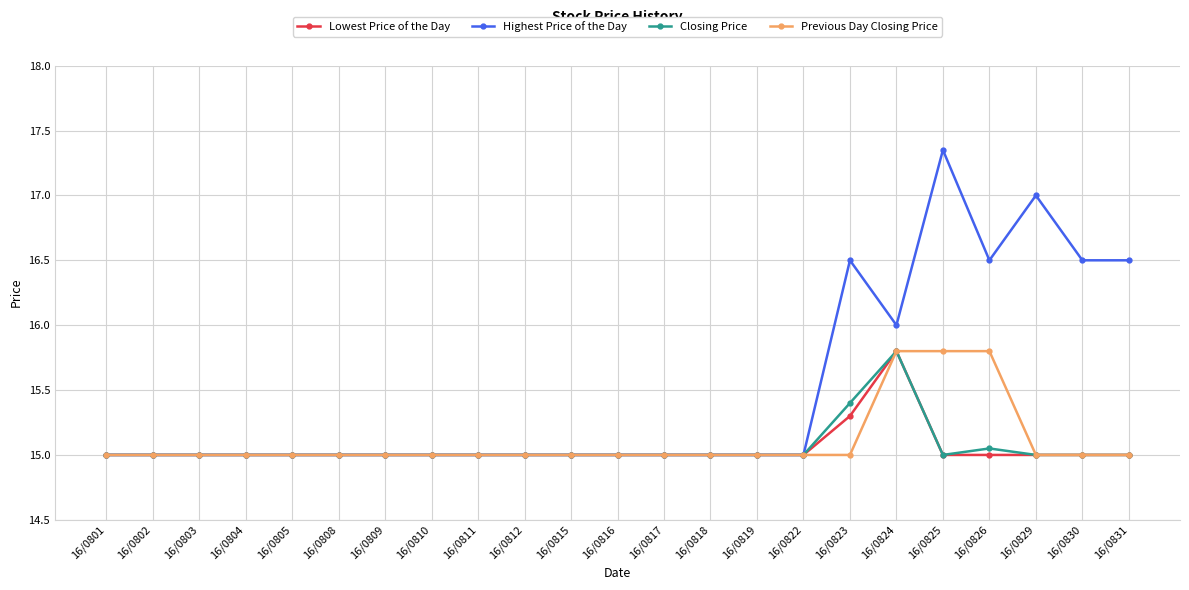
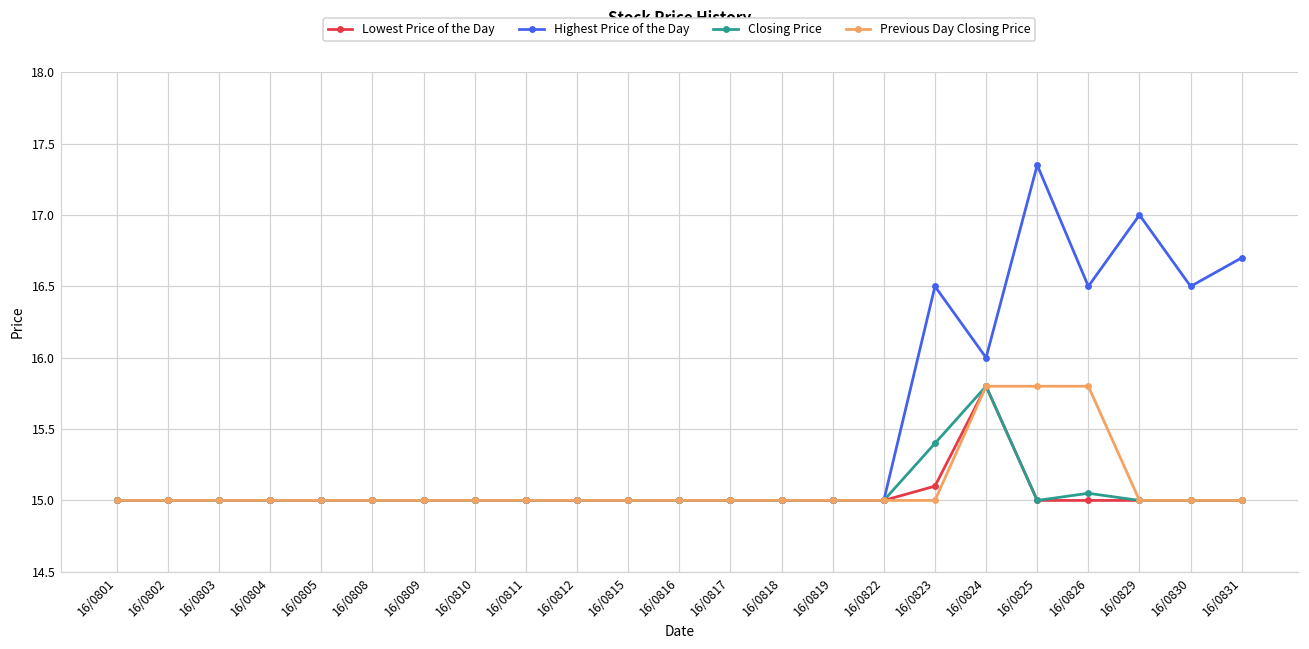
  {
    "Lowest Price of the Day": {
-     "16/0823": 15.3,
+     "16/0823": 15.1,
      "16/0826": 15.0
    },
    "Highest Price of the Day": {
      "16/0823": 16.5,
      "16/0824": 16.0,
      "16/0825": 17.35,
      "16/0826": 16.5,
      "16/0829": 17.0,
      "16/0830": 16.5,
-     "16/0831": 16.5
+     "16/0831": 16.7
    },
    "Closing Price": {
      "16/0823": 15.4,
      "16/0826": 15.05
    },
    "Previous Day Closing Price": {
      "16/0823": 15.0,
      "16/0825": 15.8,
      "16/0826": 15.8
    }
  }
